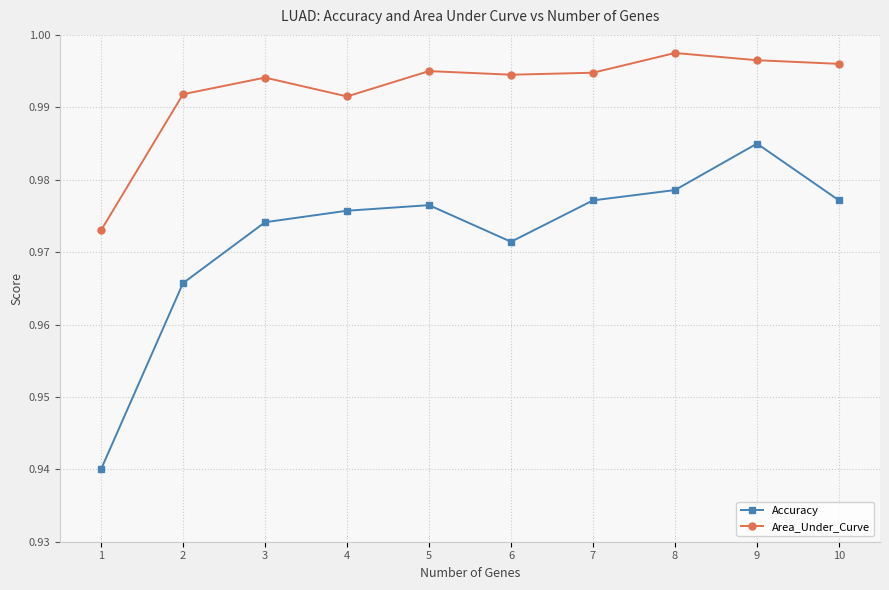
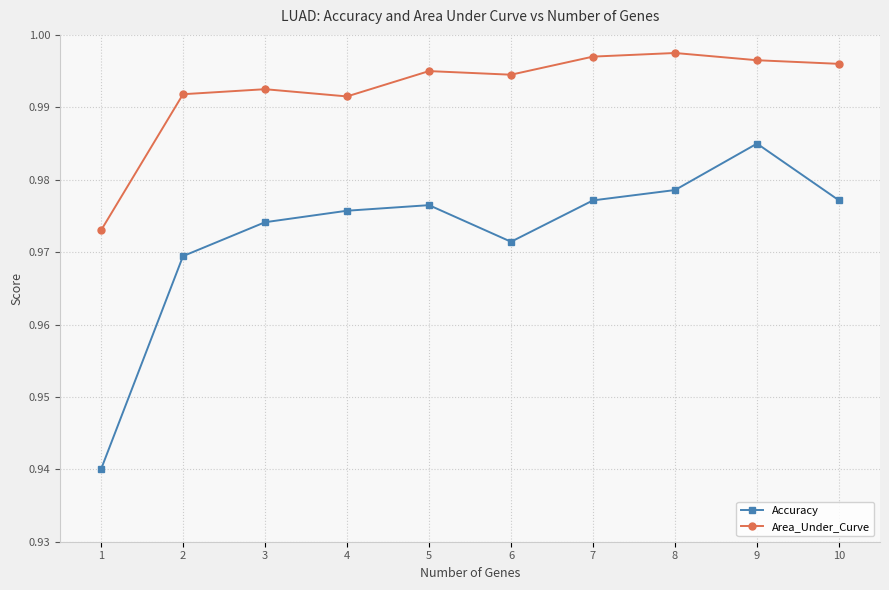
  {
    "Accuracy": {
      "1": 0.940,
-     "2": 0.966,
+     "2": 0.969,
      "3": 0.974,
      "4": 0.976,
      "5": 0.976,
      "6": 0.971,
      "7": 0.977,
      "8": 0.979,
      "9": 0.985,
      "10": 0.977
    },
    "Area_Under_Curve": {
      "1": 0.973,
      "2": 0.992,
-     "3": 0.994,
+     "3": 0.993,
      "4": 0.992,
      "5": 0.995,
      "6": 0.995,
-     "7": 0.995,
+     "7": 0.997,
      "8": 0.997,
      "9": 0.996,
      "10": 0.996
    }
  }
